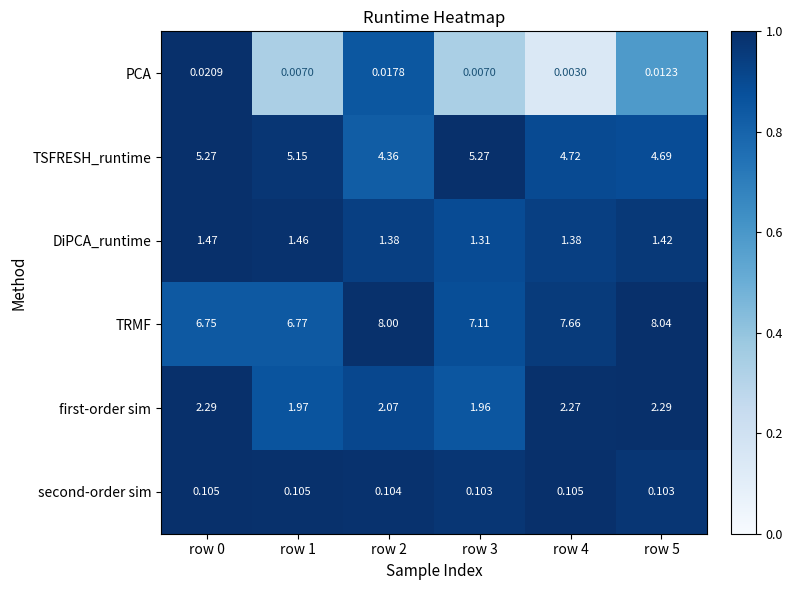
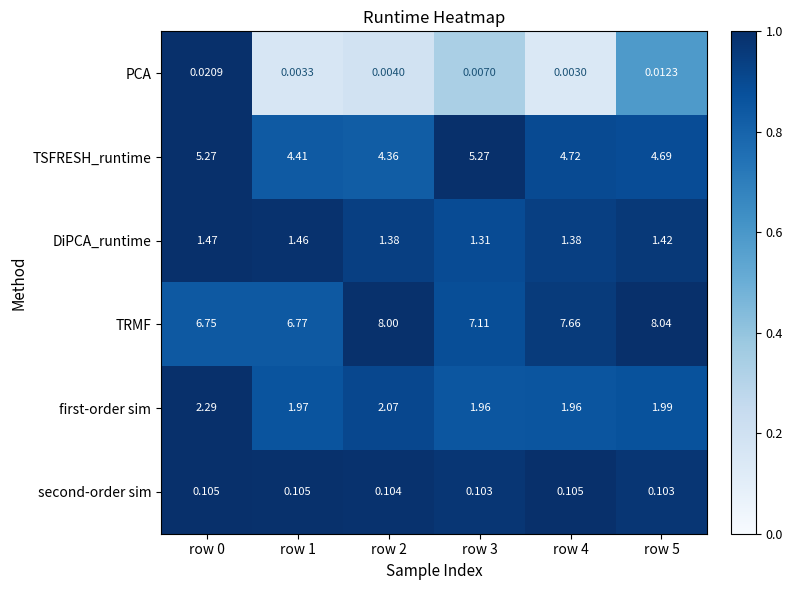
  {
    "PCA": {
      "row 0": 0.0209,
-     "row 1": 0.0070,
-     "row 2": 0.0178,
+     "row 1": 0.0033,
+     "row 2": 0.0040,
      "row 3": 0.0070,
      "row 4": 0.0030,
      "row 5": 0.0123
    },
    "TSFRESH_runtime": {
      "row 0": 5.27,
-     "row 1": 5.15,
+     "row 1": 4.41,
      "row 2": 4.36,
      "row 3": 5.27,
      "row 4": 4.72,
      "row 5": 4.69
    },
    "DiPCA_runtime": {
      "row 0": 1.47,
      "row 1": 1.46,
      "row 2": 1.38,
      "row 3": 1.31,
      "row 4": 1.38,
      "row 5": 1.42
    },
    "TRMF": {
      "row 0": 6.75,
      "row 1": 6.77,
      "row 2": 8.00,
      "row 3": 7.11,
      "row 4": 7.66,
      "row 5": 8.04
    },
    "first-order sim": {
      "row 0": 2.29,
      "row 1": 1.97,
      "row 2": 2.07,
      "row 3": 1.96,
-     "row 4": 2.27,
-     "row 5": 2.29
+     "row 4": 1.96,
+     "row 5": 1.99
    },
    "second-order sim": {
      "row 0": 0.105,
      "row 1": 0.105,
      "row 2": 0.104,
      "row 3": 0.103,
      "row 4": 0.105,
      "row 5": 0.103
    }
  }
